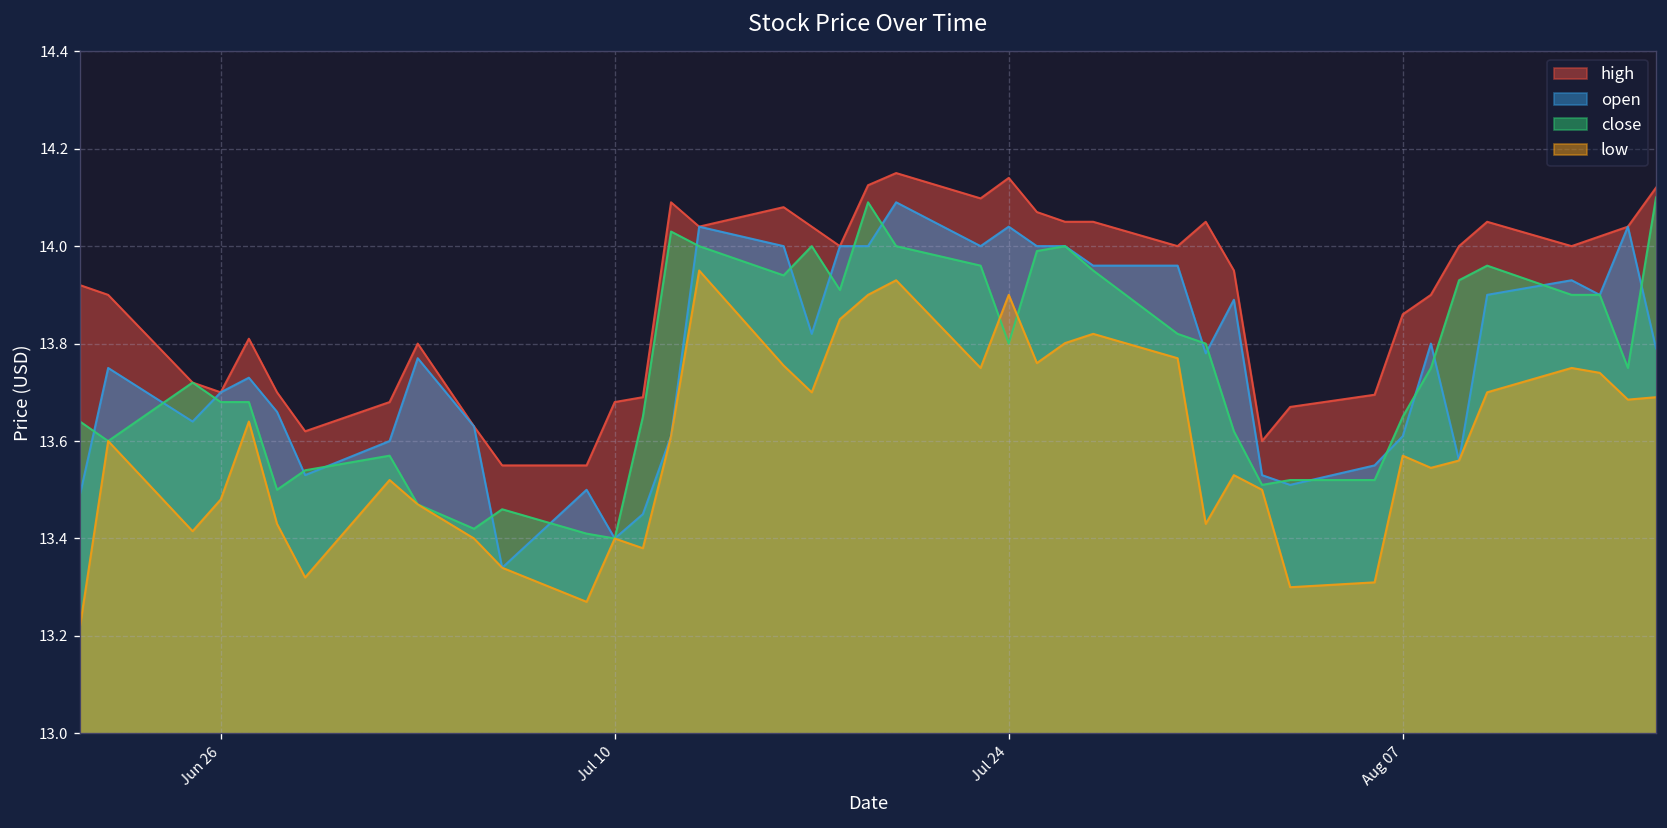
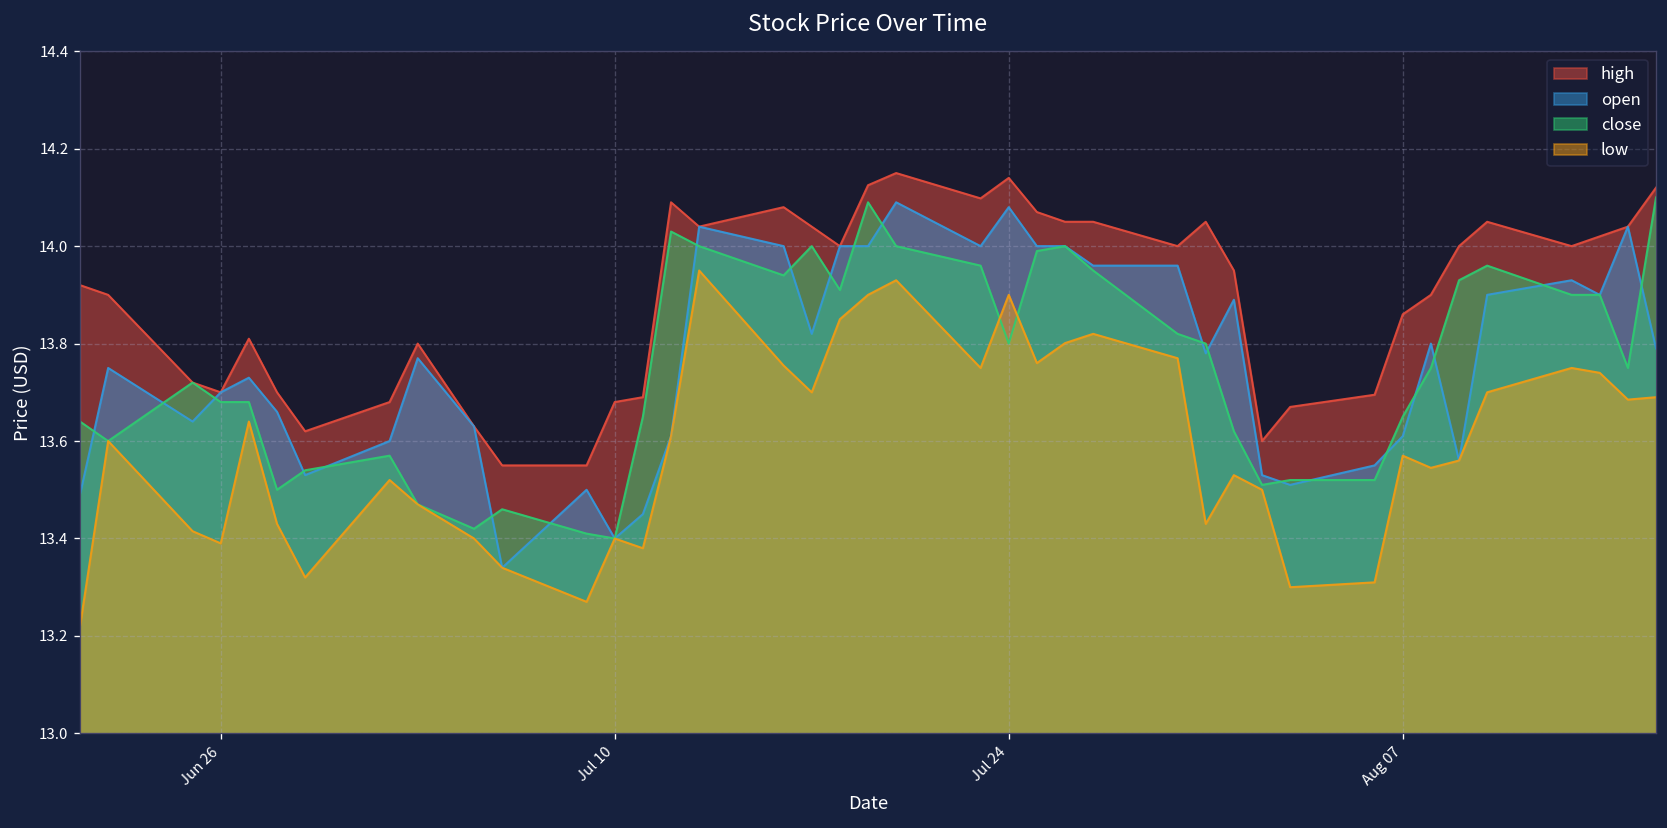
  {
    "high": {
      "Jul 10": 13.68,
      "Jul 24": 14.14,
      "Aug 07": 13.86
    },
    "open": {
-     "Jul 24": 14.04,
+     "Jul 24": 14.08,
      "Aug 07": 13.61
    },
    "close": {
      "Jun 26": 13.68,
      "Jul 24": 13.80,
      "Aug 07": 13.65
    },
    "low": {
-     "Jun 26": 13.48,
+     "Jun 26": 13.39,
      "Jul 24": 13.90,
      "Aug 07": 13.57
    }
  }
